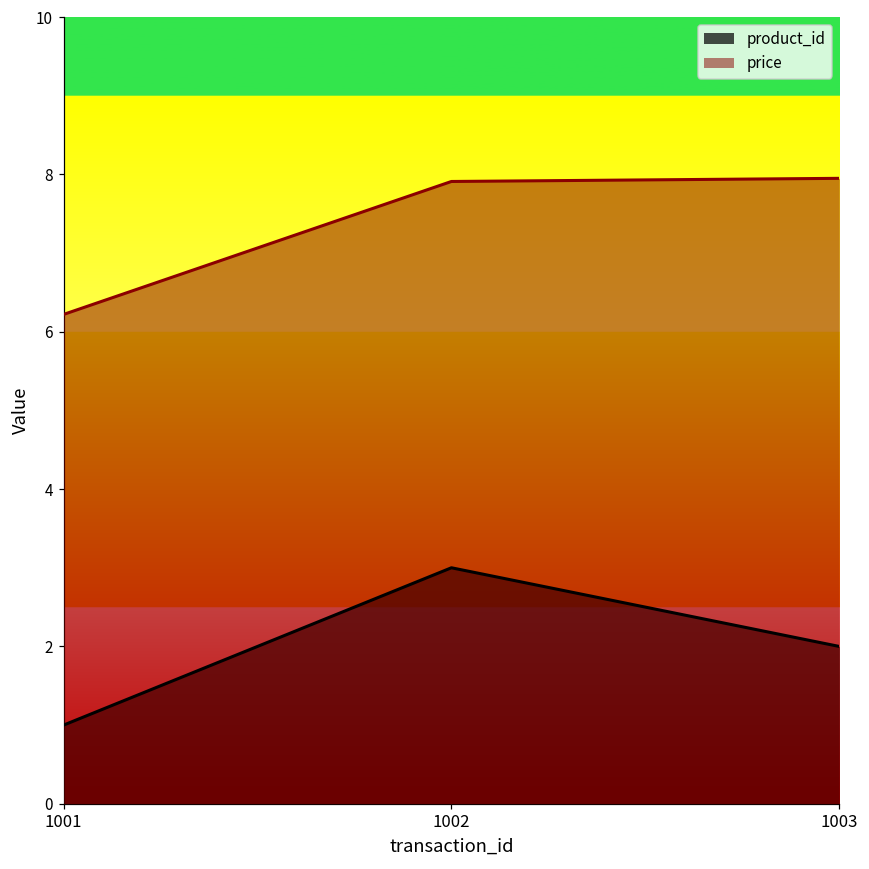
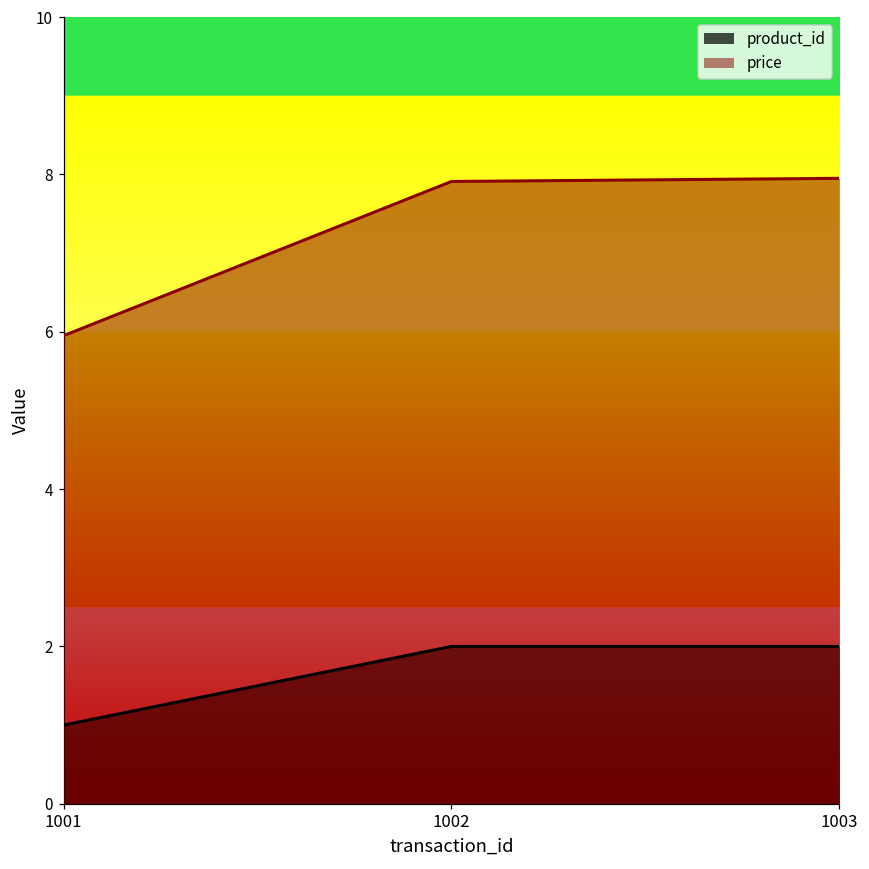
  {
    "product_id": {
      "1001": 1,
-     "1002": 3,
+     "1002": 2,
      "1003": 2
    },
    "price": {
-     "1001": 6.2,
+     "1001": 6.0,
      "1002": 7.9,
      "1003": 8.0
    }
  }
